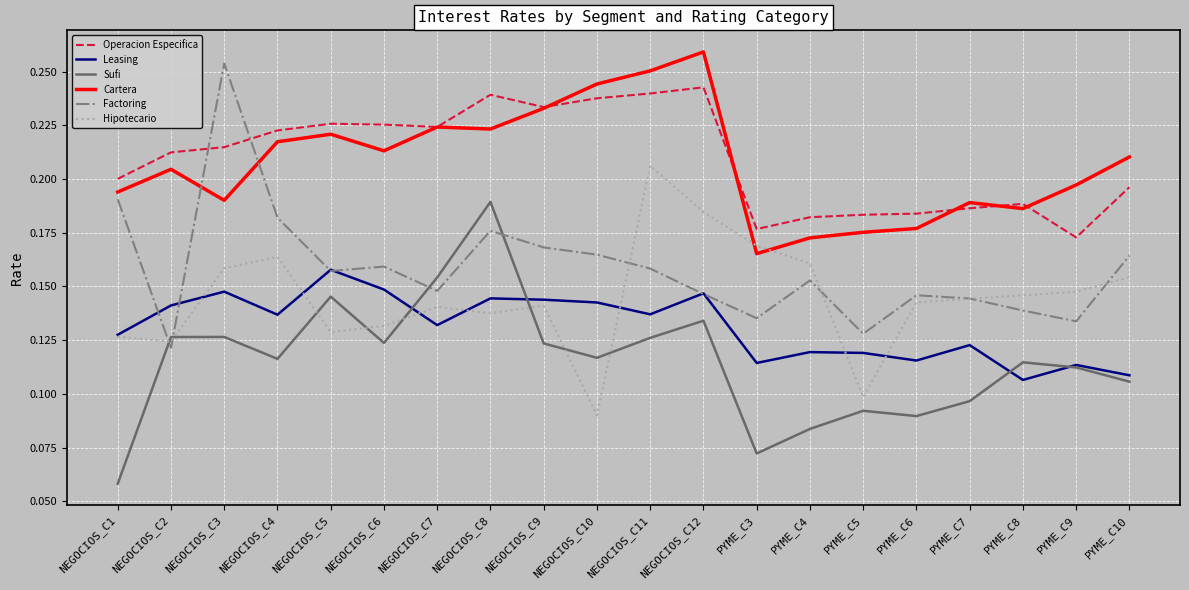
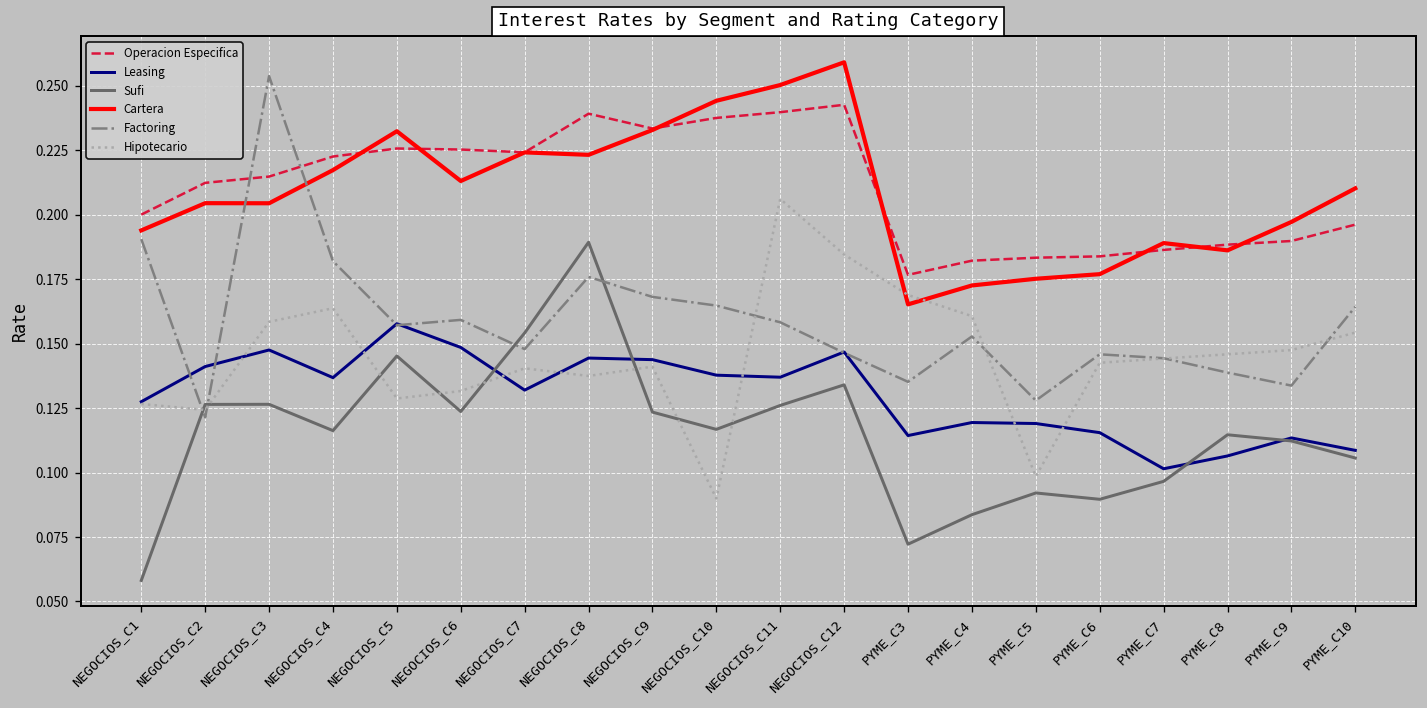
  {
    "Operacion Especifica": {
      "NEGOCIOS_C1": 0.200,
      "NEGOCIOS_C2": 0.212,
      "NEGOCIOS_C3": 0.215,
      "NEGOCIOS_C4": 0.223,
      "NEGOCIOS_C5": 0.226,
      "NEGOCIOS_C6": 0.225,
      "NEGOCIOS_C8": 0.239,
      "NEGOCIOS_C10": 0.238,
      "NEGOCIOS_C11": 0.240,
      "NEGOCIOS_C12": 0.243,
      "PYME_C3": 0.177,
      "PYME_C4": 0.182,
      "PYME_C5": 0.183,
      "PYME_C6": 0.184,
      "PYME_C7": 0.186,
      "PYME_C8": 0.188,
-     "PYME_C9": 0.173,
+     "PYME_C9": 0.190,
      "PYME_C10": 0.196
    },
    "Leasing": {
      "NEGOCIOS_C2": 0.141,
      "NEGOCIOS_C3": 0.148,
      "NEGOCIOS_C4": 0.137,
      "NEGOCIOS_C6": 0.149,
      "NEGOCIOS_C7": 0.132,
      "NEGOCIOS_C8": 0.144,
      "NEGOCIOS_C9": 0.144,
-     "NEGOCIOS_C10": 0.143,
+     "NEGOCIOS_C10": 0.138,
      "NEGOCIOS_C11": 0.137,
      "PYME_C3": 0.114,
      "PYME_C4": 0.119,
      "PYME_C5": 0.119,
      "PYME_C6": 0.116,
-     "PYME_C7": 0.123,
+     "PYME_C7": 0.101,
      "PYME_C8": 0.106,
      "PYME_C9": 0.113,
      "PYME_C10": 0.109
    },
    "Cartera": {
      "NEGOCIOS_C1": 0.194,
      "NEGOCIOS_C2": 0.205,
-     "NEGOCIOS_C3": 0.190,
+     "NEGOCIOS_C3": 0.204,
      "NEGOCIOS_C4": 0.217,
-     "NEGOCIOS_C5": 0.221,
+     "NEGOCIOS_C5": 0.232,
      "NEGOCIOS_C6": 0.213,
      "NEGOCIOS_C8": 0.223,
      "NEGOCIOS_C10": 0.244,
      "NEGOCIOS_C11": 0.250,
      "NEGOCIOS_C12": 0.259,
      "PYME_C3": 0.165,
      "PYME_C4": 0.173,
      "PYME_C5": 0.175,
      "PYME_C6": 0.177,
      "PYME_C7": 0.189,
      "PYME_C8": 0.186,
      "PYME_C9": 0.197,
      "PYME_C10": 0.210
    },
    "Hipotecario": {
      "NEGOCIOS_C2": 0.124,
      "NEGOCIOS_C3": 0.158,
      "NEGOCIOS_C4": 0.164,
      "NEGOCIOS_C5": 0.129,
      "NEGOCIOS_C6": 0.132,
      "NEGOCIOS_C7": 0.140,
      "NEGOCIOS_C8": 0.137,
      "NEGOCIOS_C9": 0.141,
      "NEGOCIOS_C10": 0.090,
      "NEGOCIOS_C11": 0.206,
      "NEGOCIOS_C12": 0.185,
      "PYME_C3": 0.169,
      "PYME_C4": 0.161,
      "PYME_C5": 0.099,
      "PYME_C6": 0.143,
      "PYME_C8": 0.146,
      "PYME_C9": 0.148,
      "PYME_C10": 0.154
    }
  }
